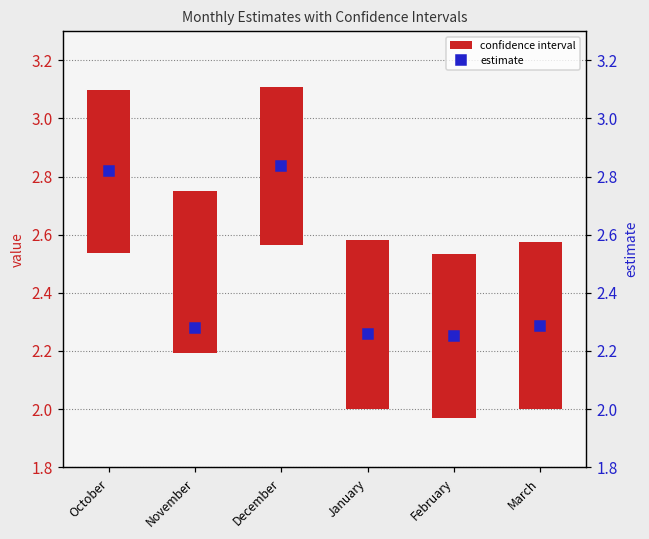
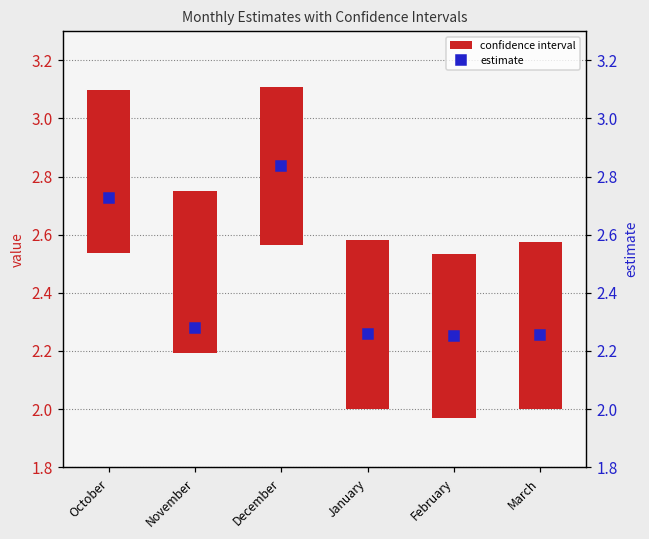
  {
    "estimate": {
-     "October": 2.82,
+     "October": 2.73,
      "November": 2.28,
      "December": 2.84,
      "January": 2.26,
      "February": 2.25,
-     "March": 2.29
+     "March": 2.26
    }
  }
